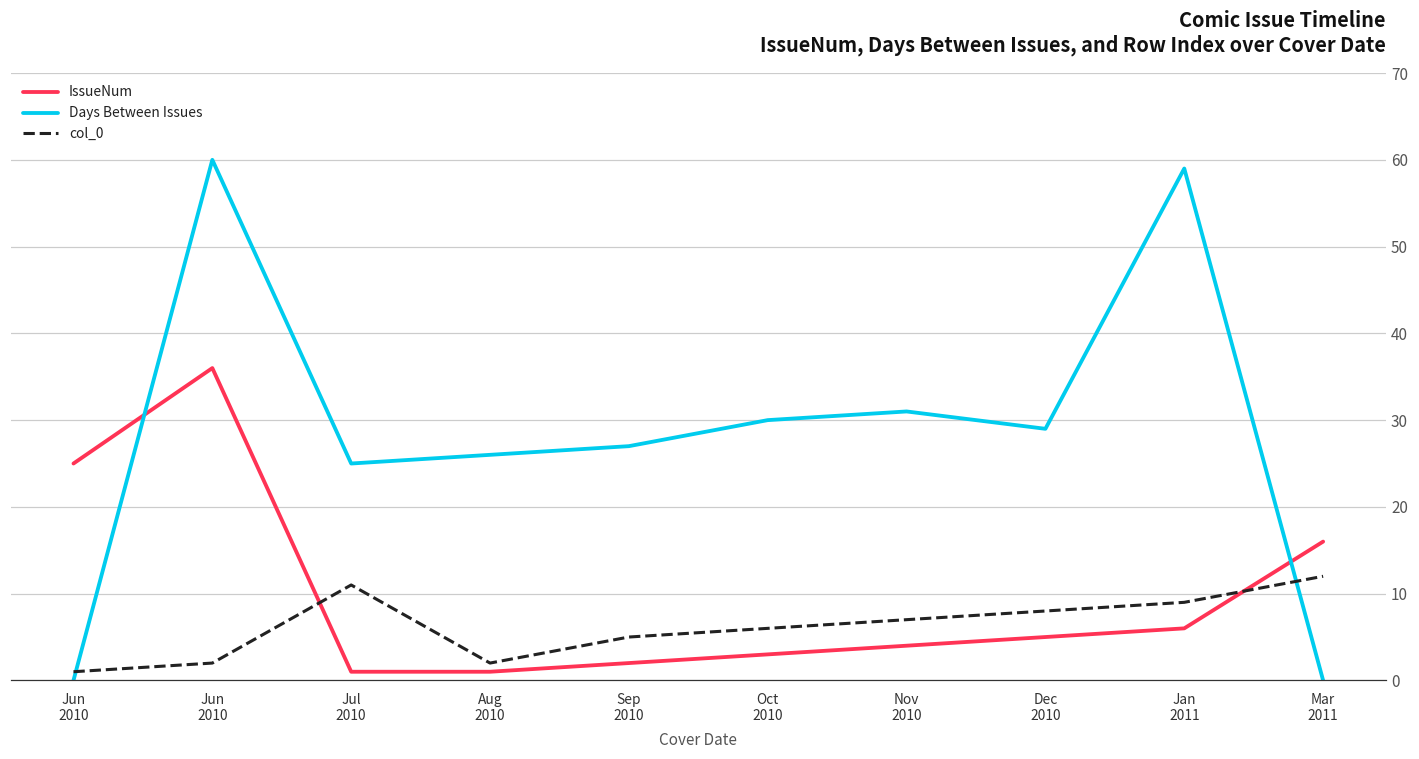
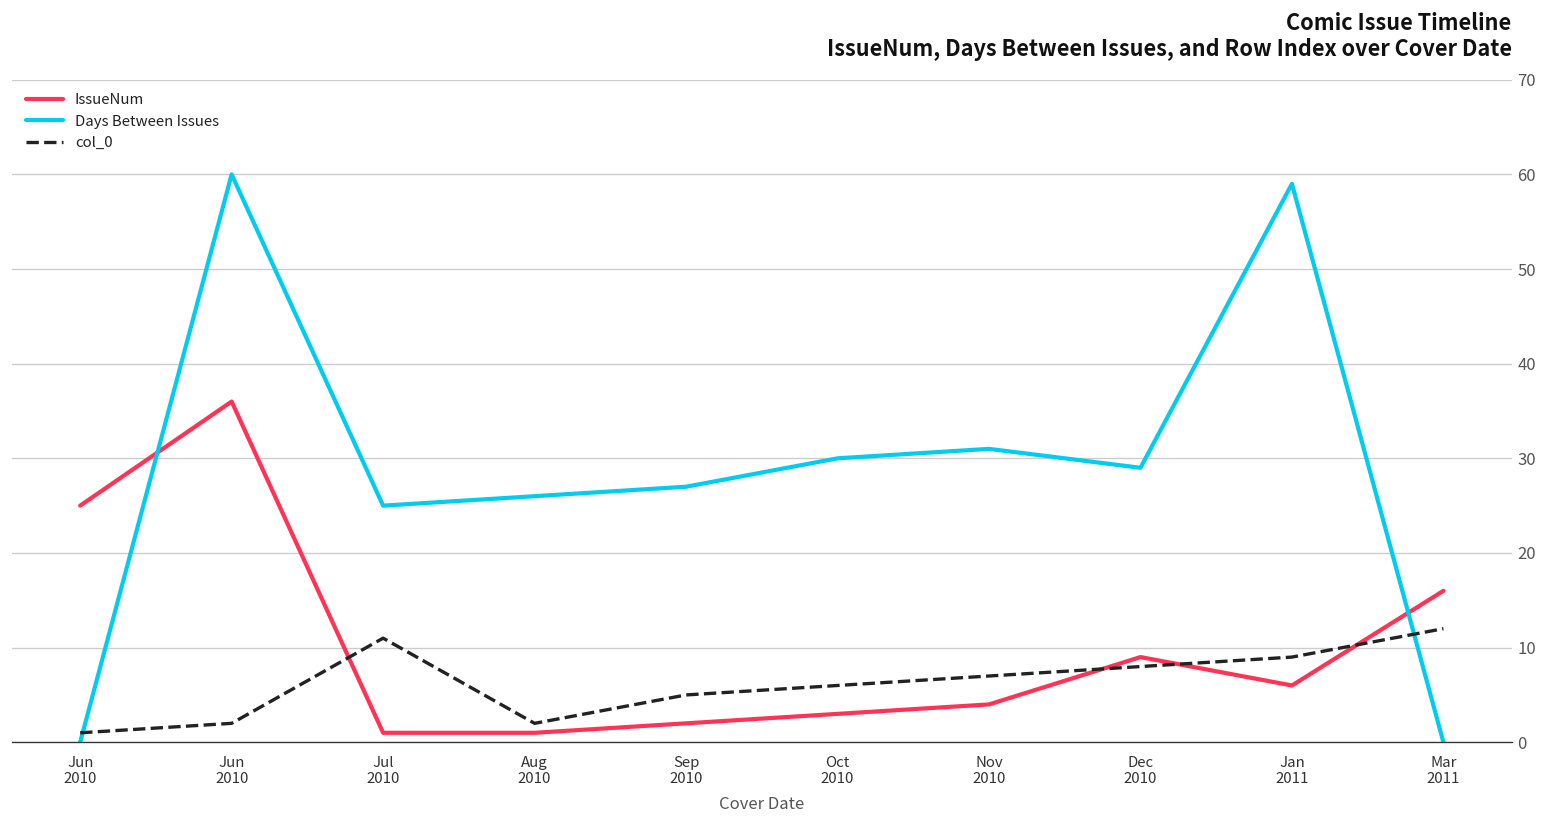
  {
    "IssueNum": {
      "Jul 2010": 1,
      "Aug 2010": 1,
      "Sep 2010": 2,
      "Oct 2010": 3,
      "Nov 2010": 4,
-     "Dec 2010": 5,
+     "Dec 2010": 9,
      "Jan 2011": 6,
      "Mar 2011": 16
    },
    "Days Between Issues": {
      "Jul 2010": 25,
      "Aug 2010": 26,
      "Sep 2010": 27,
      "Oct 2010": 30,
      "Nov 2010": 31,
      "Dec 2010": 29,
      "Jan 2011": 59,
      "Mar 2011": 0
    },
    "col_0": {
      "Jul 2010": 11,
      "Aug 2010": 2,
      "Sep 2010": 5,
      "Oct 2010": 6,
      "Nov 2010": 7,
      "Dec 2010": 8,
      "Jan 2011": 9,
      "Mar 2011": 12
    }
  }
